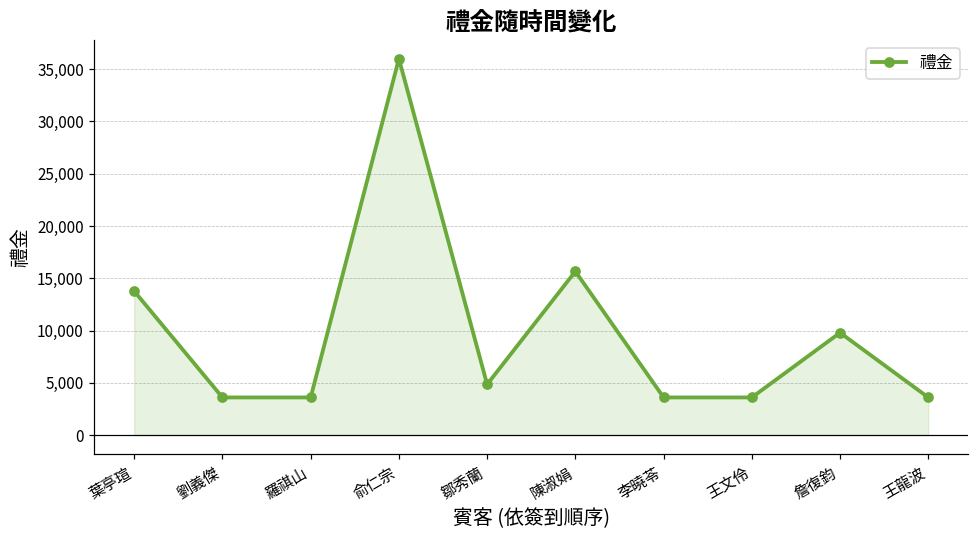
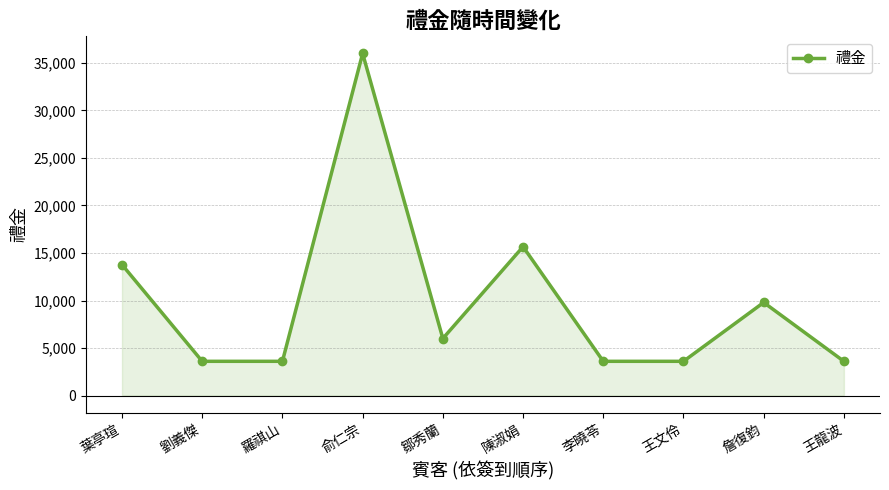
  {
    "葉亭瑄": "14,000",
    "劉義傑": "4,000",
    "羅祺山": "4,000",
    "俞仁宗": "36,000",
-   "鄒秀蘭": "5,000",
+   "鄒秀蘭": "6,000",
    "陳淑娟": "16,000",
    "李曉苓": "4,000",
    "王文伶": "4,000",
    "詹復鈞": "10,000",
    "王龍波": "4,000"
  }
